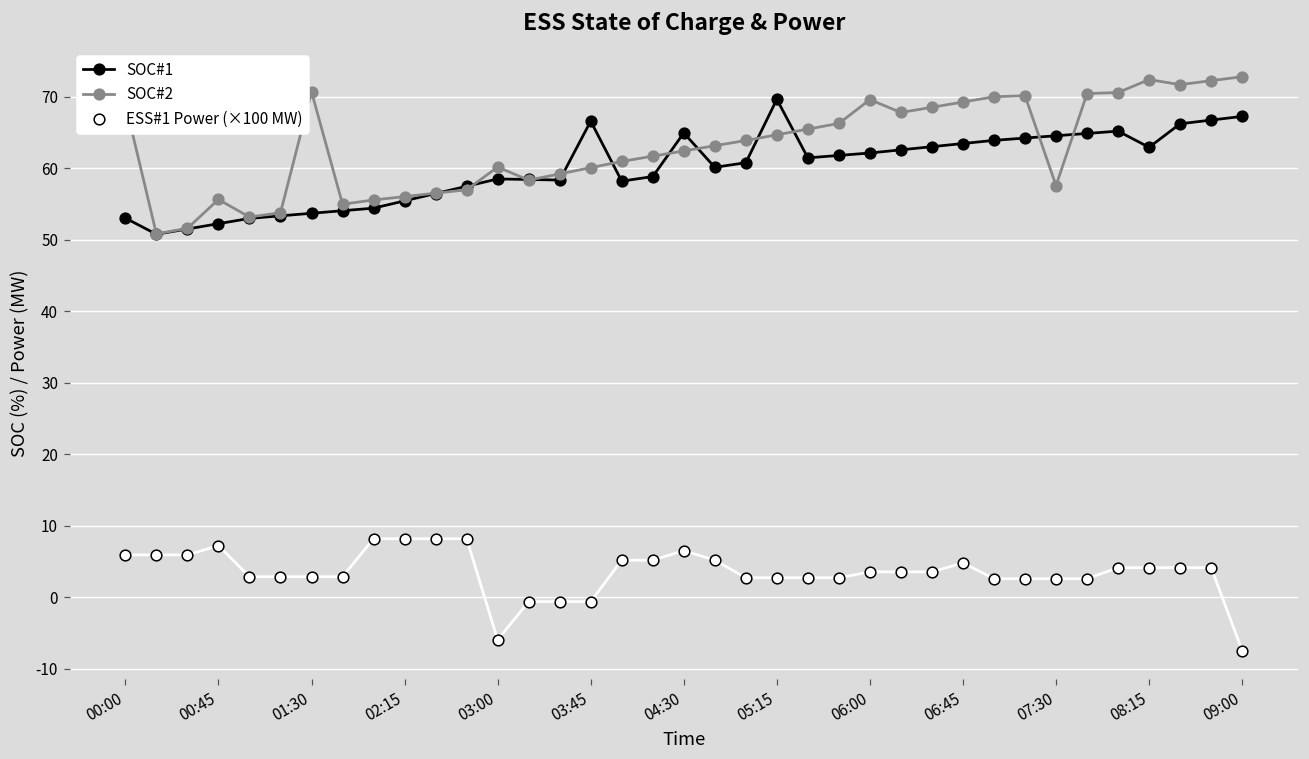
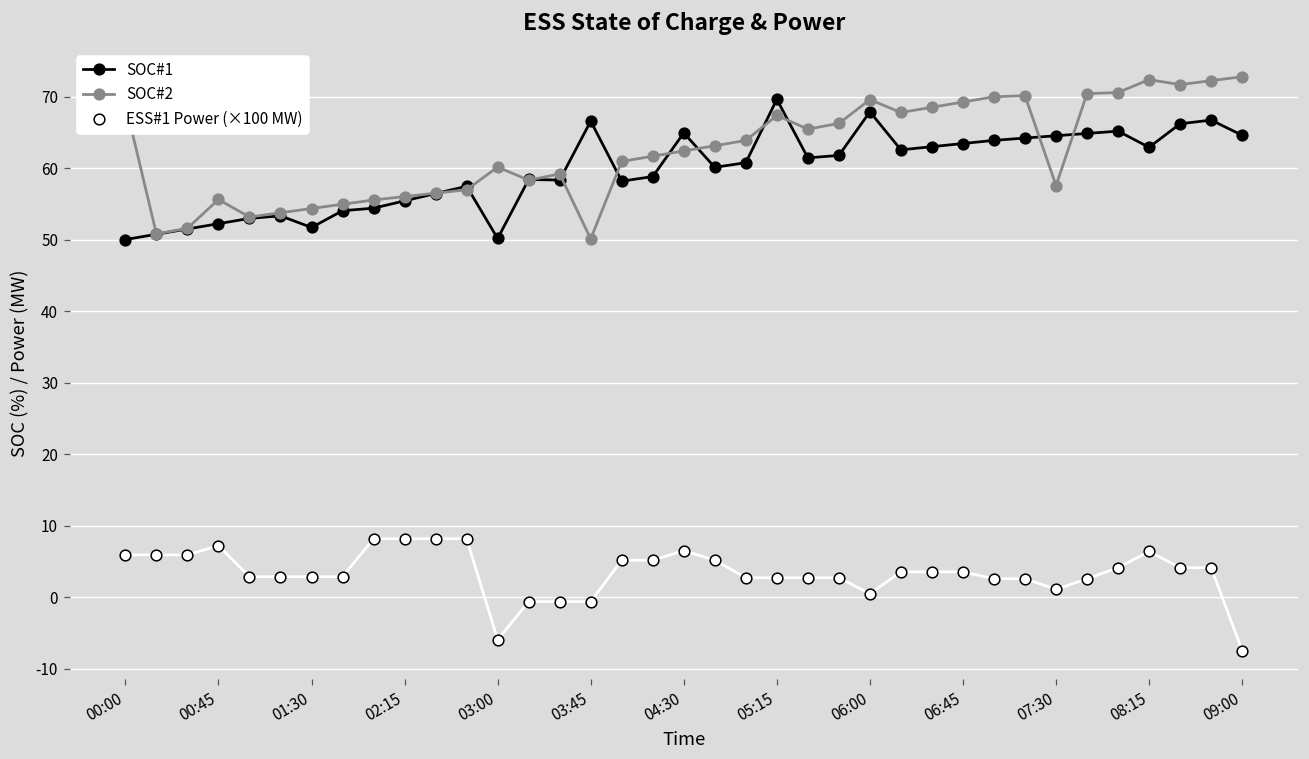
  {
    "SOC#1": {
-     "00:00": 53,
+     "00:00": 50,
      "00:45": 52,
-     "01:30": 54,
+     "01:30": 52,
      "02:15": 55,
-     "03:00": 58,
+     "03:00": 50,
      "03:45": 67,
      "04:30": 65,
      "05:15": 70,
-     "06:00": 62,
+     "06:00": 68,
      "06:45": 63,
      "07:30": 65,
      "08:15": 63,
-     "09:00": 67
+     "09:00": 65
    },
    "SOC#2": {
      "00:45": 56,
-     "01:30": 71,
+     "01:30": 54,
      "02:15": 56,
      "03:00": 60,
-     "03:45": 60,
+     "03:45": 50,
      "04:30": 62,
-     "05:15": 65,
+     "05:15": 67,
      "06:00": 70,
      "06:45": 69,
      "07:30": 58,
      "08:15": 72,
      "09:00": 73
    },
    "ESS#1 Power (×100 MW)": {
      "00:00": 6,
      "00:45": 7,
      "01:30": 3,
      "02:15": 8,
      "03:00": -6,
      "03:45": -1,
      "04:30": 7,
      "05:15": 3,
-     "06:00": 4,
-     "06:45": 5,
-     "07:30": 3,
-     "08:15": 4,
+     "06:00": 0,
+     "06:45": 4,
+     "07:30": 1,
+     "08:15": 6,
      "09:00": -7
    }
  }
